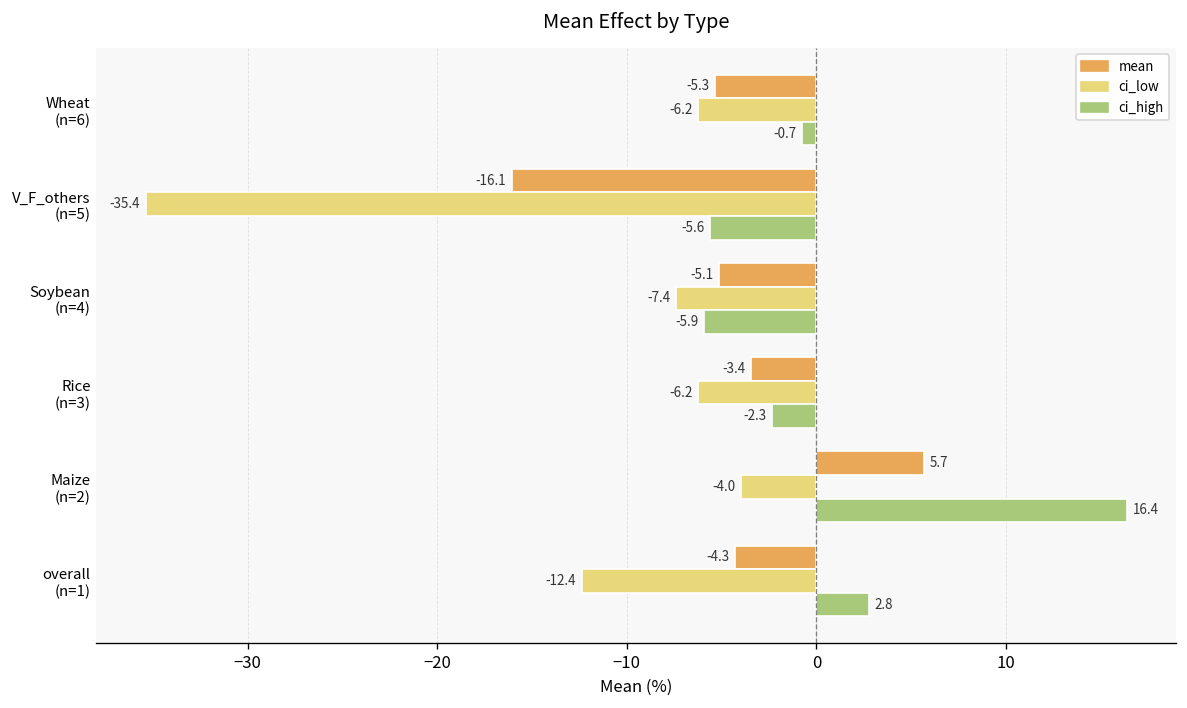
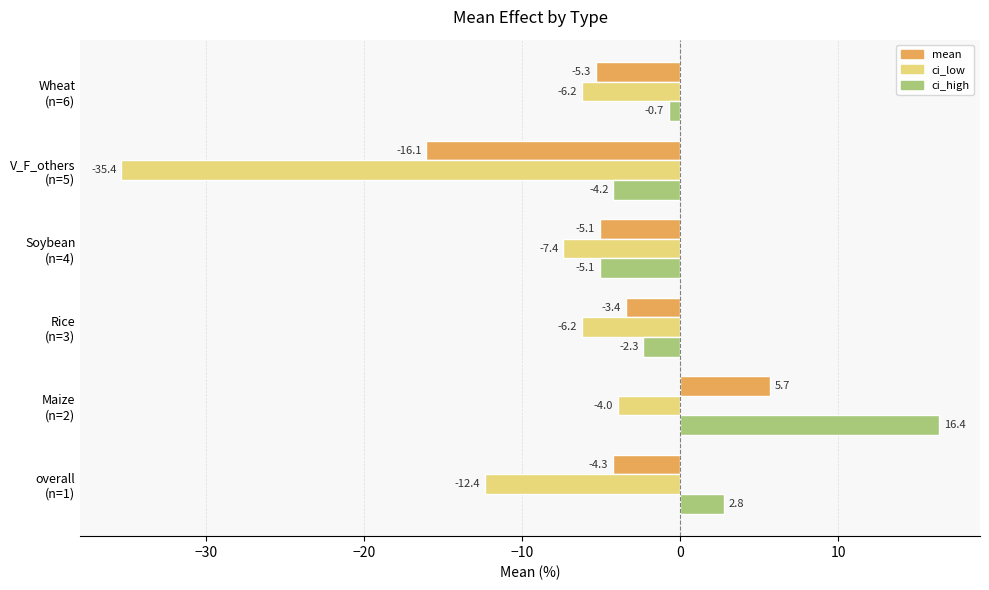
  {
    "ci_high": {
      "Wheat (n=6)": -0.7,
-     "V_F_others (n=5)": -5.6,
-     "Soybean (n=4)": -5.9,
+     "V_F_others (n=5)": -4.2,
+     "Soybean (n=4)": -5.1,
      "Rice (n=3)": -2.3,
      "Maize (n=2)": 16.4,
      "overall (n=1)": 2.8
    }
  }
